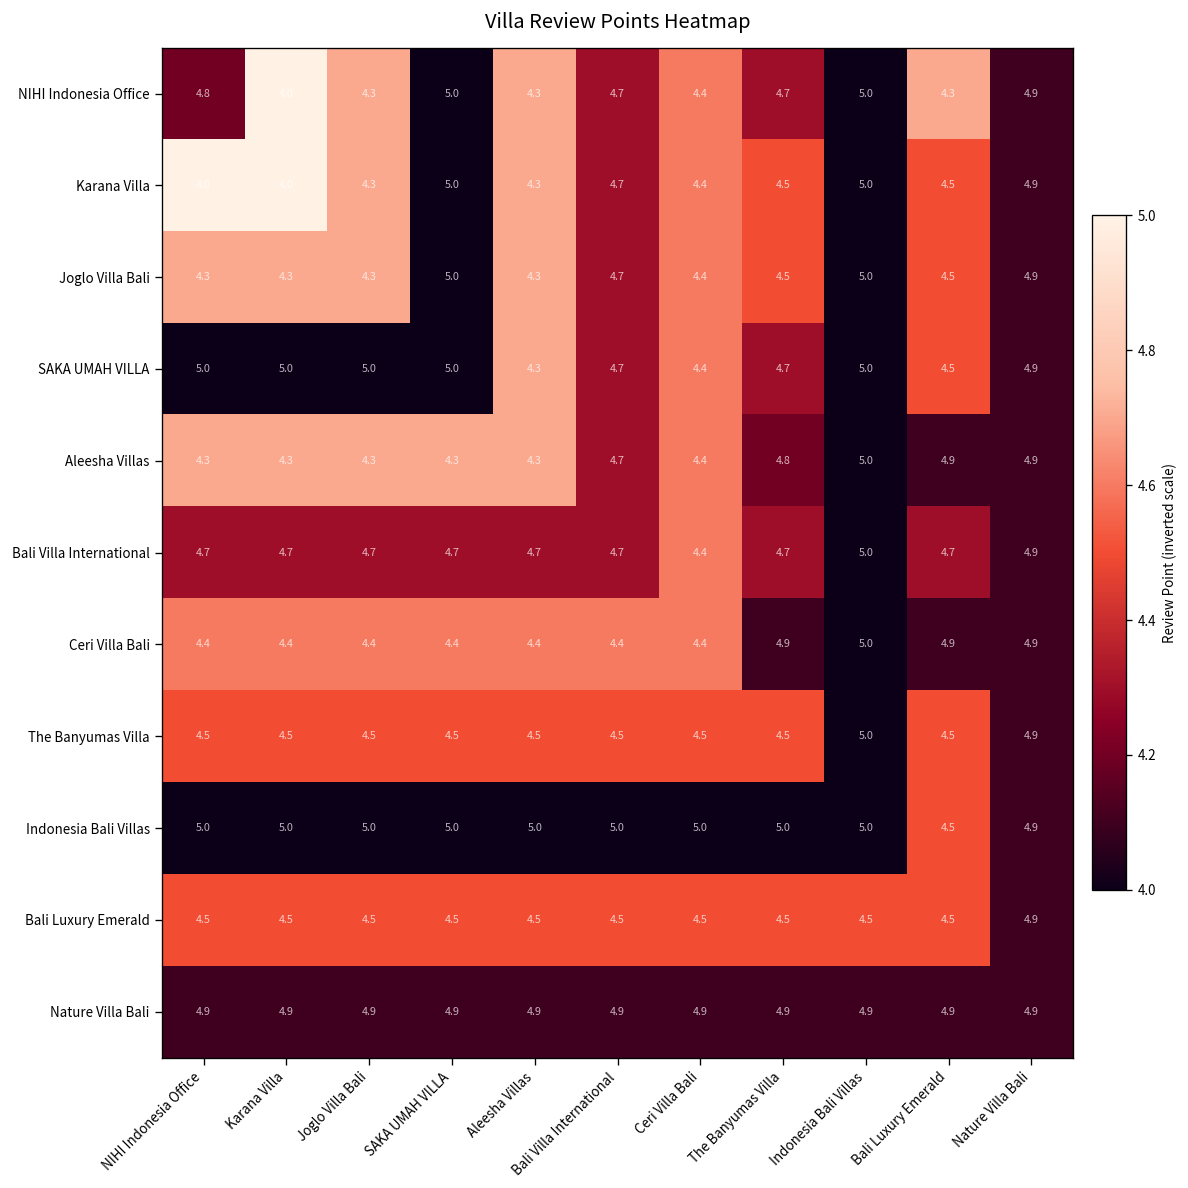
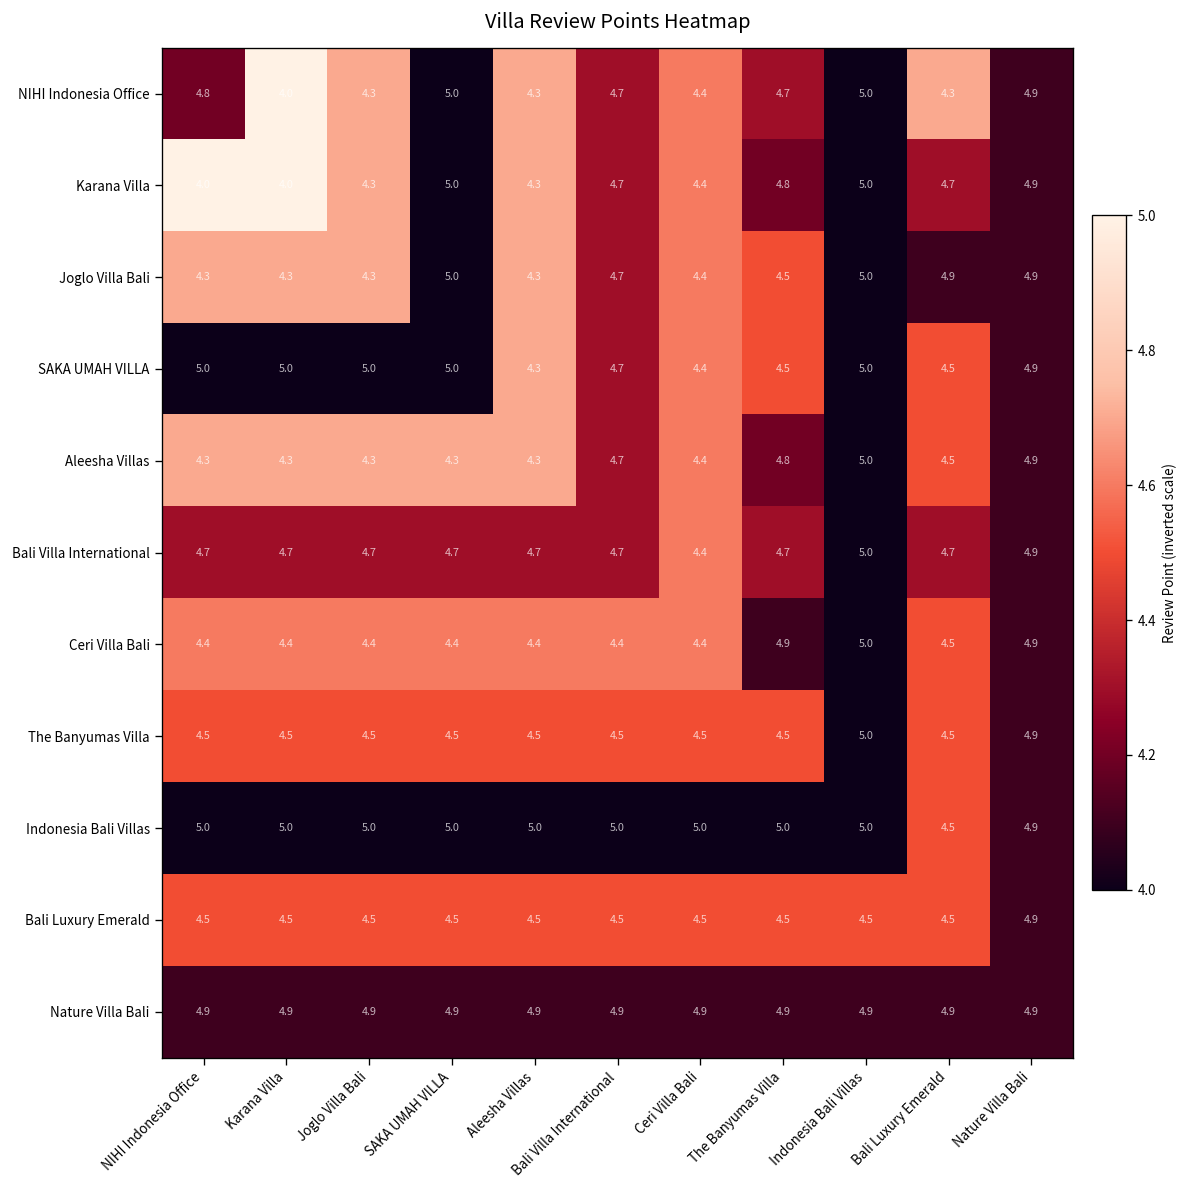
  {
    "NIHI Indonesia Office": {
      "NIHI Indonesia Office": 4.8,
      "Joglo Villa Bali": 4.3,
      "SAKA UMAH VILLA": 5.0,
      "Aleesha Villas": 4.3,
      "Bali Villa International": 4.7,
      "Ceri Villa Bali": 4.4,
      "The Banyumas Villa": 4.7,
      "Indonesia Bali Villas": 5.0,
      "Bali Luxury Emerald": 4.3,
      "Nature Villa Bali": 4.9
    },
    "Karana Villa": {
      "Joglo Villa Bali": 4.3,
      "SAKA UMAH VILLA": 5.0,
      "Aleesha Villas": 4.3,
      "Bali Villa International": 4.7,
      "Ceri Villa Bali": 4.4,
-     "The Banyumas Villa": 4.5,
+     "The Banyumas Villa": 4.8,
      "Indonesia Bali Villas": 5.0,
-     "Bali Luxury Emerald": 4.5,
+     "Bali Luxury Emerald": 4.7,
      "Nature Villa Bali": 4.9
    },
    "Joglo Villa Bali": {
      "NIHI Indonesia Office": 4.3,
      "Karana Villa": 4.3,
      "Joglo Villa Bali": 4.3,
      "SAKA UMAH VILLA": 5.0,
      "Aleesha Villas": 4.3,
      "Bali Villa International": 4.7,
      "Ceri Villa Bali": 4.4,
      "The Banyumas Villa": 4.5,
      "Indonesia Bali Villas": 5.0,
-     "Bali Luxury Emerald": 4.5,
+     "Bali Luxury Emerald": 4.9,
      "Nature Villa Bali": 4.9
    },
    "SAKA UMAH VILLA": {
      "NIHI Indonesia Office": 5.0,
      "Karana Villa": 5.0,
      "Joglo Villa Bali": 5.0,
      "SAKA UMAH VILLA": 5.0,
      "Aleesha Villas": 4.3,
      "Bali Villa International": 4.7,
      "Ceri Villa Bali": 4.4,
-     "The Banyumas Villa": 4.7,
+     "The Banyumas Villa": 4.5,
      "Indonesia Bali Villas": 5.0,
      "Bali Luxury Emerald": 4.5,
      "Nature Villa Bali": 4.9
    },
    "Aleesha Villas": {
      "NIHI Indonesia Office": 4.3,
      "Karana Villa": 4.3,
      "Joglo Villa Bali": 4.3,
      "SAKA UMAH VILLA": 4.3,
      "Aleesha Villas": 4.3,
      "Bali Villa International": 4.7,
      "Ceri Villa Bali": 4.4,
      "The Banyumas Villa": 4.8,
      "Indonesia Bali Villas": 5.0,
-     "Bali Luxury Emerald": 4.9,
+     "Bali Luxury Emerald": 4.5,
      "Nature Villa Bali": 4.9
    },
    "Bali Villa International": {
      "NIHI Indonesia Office": 4.7,
      "Karana Villa": 4.7,
      "Joglo Villa Bali": 4.7,
      "SAKA UMAH VILLA": 4.7,
      "Aleesha Villas": 4.7,
      "Bali Villa International": 4.7,
      "Ceri Villa Bali": 4.4,
      "The Banyumas Villa": 4.7,
      "Indonesia Bali Villas": 5.0,
      "Bali Luxury Emerald": 4.7,
      "Nature Villa Bali": 4.9
    },
    "Ceri Villa Bali": {
      "NIHI Indonesia Office": 4.4,
      "Karana Villa": 4.4,
      "Joglo Villa Bali": 4.4,
      "SAKA UMAH VILLA": 4.4,
      "Aleesha Villas": 4.4,
      "Bali Villa International": 4.4,
      "Ceri Villa Bali": 4.4,
      "The Banyumas Villa": 4.9,
      "Indonesia Bali Villas": 5.0,
-     "Bali Luxury Emerald": 4.9,
+     "Bali Luxury Emerald": 4.5,
      "Nature Villa Bali": 4.9
    },
    "The Banyumas Villa": {
      "NIHI Indonesia Office": 4.5,
      "Karana Villa": 4.5,
      "Joglo Villa Bali": 4.5,
      "SAKA UMAH VILLA": 4.5,
      "Aleesha Villas": 4.5,
      "Bali Villa International": 4.5,
      "Ceri Villa Bali": 4.5,
      "The Banyumas Villa": 4.5,
      "Indonesia Bali Villas": 5.0,
      "Bali Luxury Emerald": 4.5,
      "Nature Villa Bali": 4.9
    },
    "Indonesia Bali Villas": {
      "NIHI Indonesia Office": 5.0,
      "Karana Villa": 5.0,
      "Joglo Villa Bali": 5.0,
      "SAKA UMAH VILLA": 5.0,
      "Aleesha Villas": 5.0,
      "Bali Villa International": 5.0,
      "Ceri Villa Bali": 5.0,
      "The Banyumas Villa": 5.0,
      "Indonesia Bali Villas": 5.0,
      "Bali Luxury Emerald": 4.5,
      "Nature Villa Bali": 4.9
    },
    "Bali Luxury Emerald": {
      "NIHI Indonesia Office": 4.5,
      "Karana Villa": 4.5,
      "Joglo Villa Bali": 4.5,
      "SAKA UMAH VILLA": 4.5,
      "Aleesha Villas": 4.5,
      "Bali Villa International": 4.5,
      "Ceri Villa Bali": 4.5,
      "The Banyumas Villa": 4.5,
      "Indonesia Bali Villas": 4.5,
      "Bali Luxury Emerald": 4.5,
      "Nature Villa Bali": 4.9
    },
    "Nature Villa Bali": {
      "NIHI Indonesia Office": 4.9,
      "Karana Villa": 4.9,
      "Joglo Villa Bali": 4.9,
      "SAKA UMAH VILLA": 4.9,
      "Aleesha Villas": 4.9,
      "Bali Villa International": 4.9,
      "Ceri Villa Bali": 4.9,
      "The Banyumas Villa": 4.9,
      "Indonesia Bali Villas": 4.9,
      "Bali Luxury Emerald": 4.9,
      "Nature Villa Bali": 4.9
    }
  }
